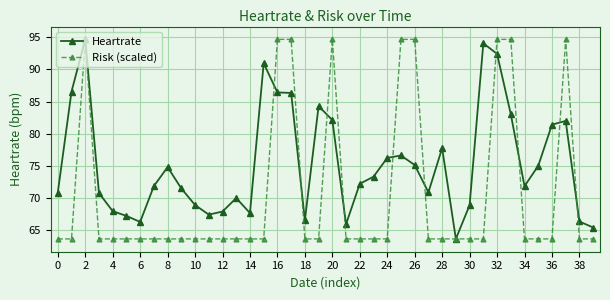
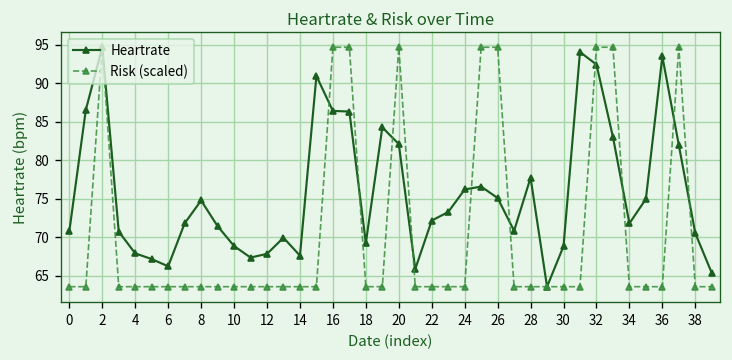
  {
    "Heartrate": {
      "0": 71,
      "4": 68,
      "6": 66,
      "8": 75,
      "10": 69,
      "12": 68,
      "14": 68,
      "16": 86,
-     "18": 66,
+     "18": 69,
      "20": 82,
      "22": 72,
      "24": 76,
      "26": 75,
      "28": 78,
      "30": 69,
      "32": 92,
      "34": 72,
-     "36": 81,
-     "38": 66
+     "36": 94,
+     "38": 71
    },
    "Risk (scaled)": {
      "0": 64,
      "4": 64,
      "6": 64,
      "8": 64,
      "10": 64,
      "12": 64,
      "14": 64,
      "16": 95,
      "18": 64,
      "20": 95,
      "22": 64,
      "24": 64,
      "26": 95,
      "28": 64,
      "30": 64,
      "32": 95,
      "34": 64,
      "36": 64,
      "38": 64
    }
  }
